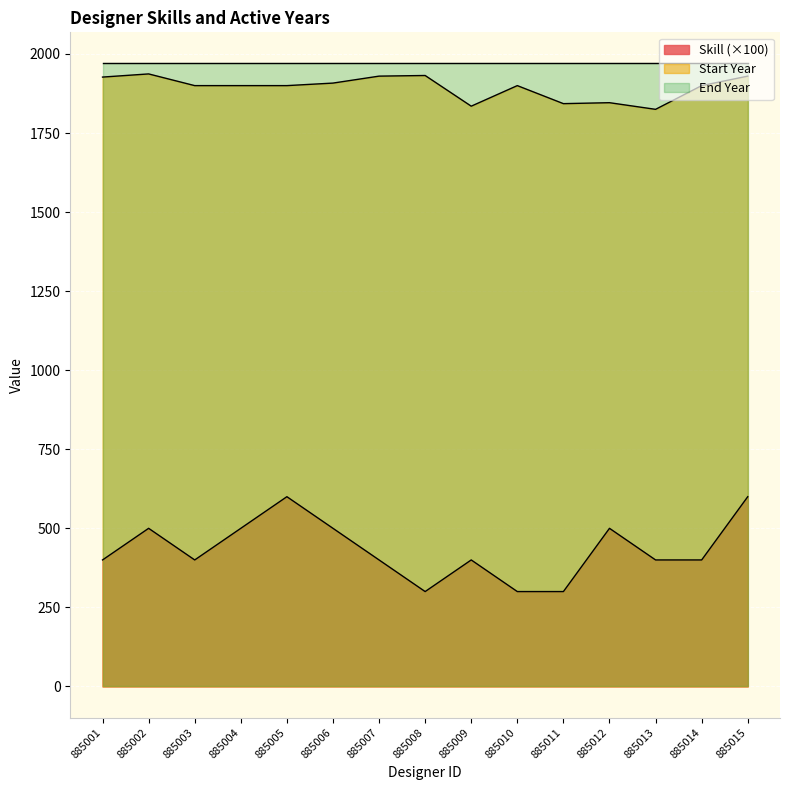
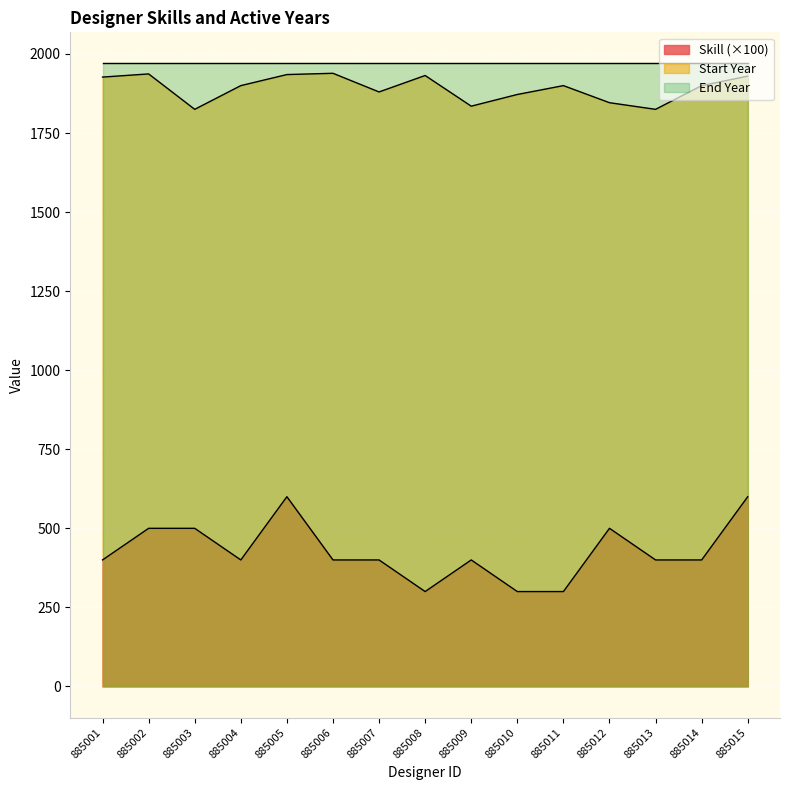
  {
    "Skill (×100)": {
      "885001": 400,
      "885002": 500,
-     "885003": 400,
-     "885004": 500,
+     "885003": 500,
+     "885004": 400,
      "885005": 600,
-     "885006": 500,
+     "885006": 400,
      "885007": 400,
      "885008": 300,
      "885009": 400,
      "885010": 300,
      "885011": 300,
      "885012": 500,
      "885013": 400,
      "885014": 400,
      "885015": 600
    },
    "Start Year": {
      "885001": 1930,
      "885002": 1940,
-     "885003": 1900,
+     "885003": 1830,
      "885004": 1900,
-     "885005": 1900,
-     "885006": 1910,
-     "885007": 1930,
+     "885005": 1940,
+     "885006": 1940,
+     "885007": 1880,
      "885008": 1930,
      "885009": 1840,
-     "885010": 1900,
-     "885011": 1840,
+     "885010": 1870,
+     "885011": 1900,
      "885012": 1850,
      "885013": 1830
    },
    "End Year": {
      "885001": 1970,
      "885002": 1970,
      "885003": 1970,
      "885004": 1970,
      "885005": 1970,
      "885006": 1970,
      "885007": 1970,
      "885008": 1970,
      "885009": 1970,
      "885010": 1970,
      "885011": 1970,
      "885012": 1970,
      "885013": 1970
    }
  }
